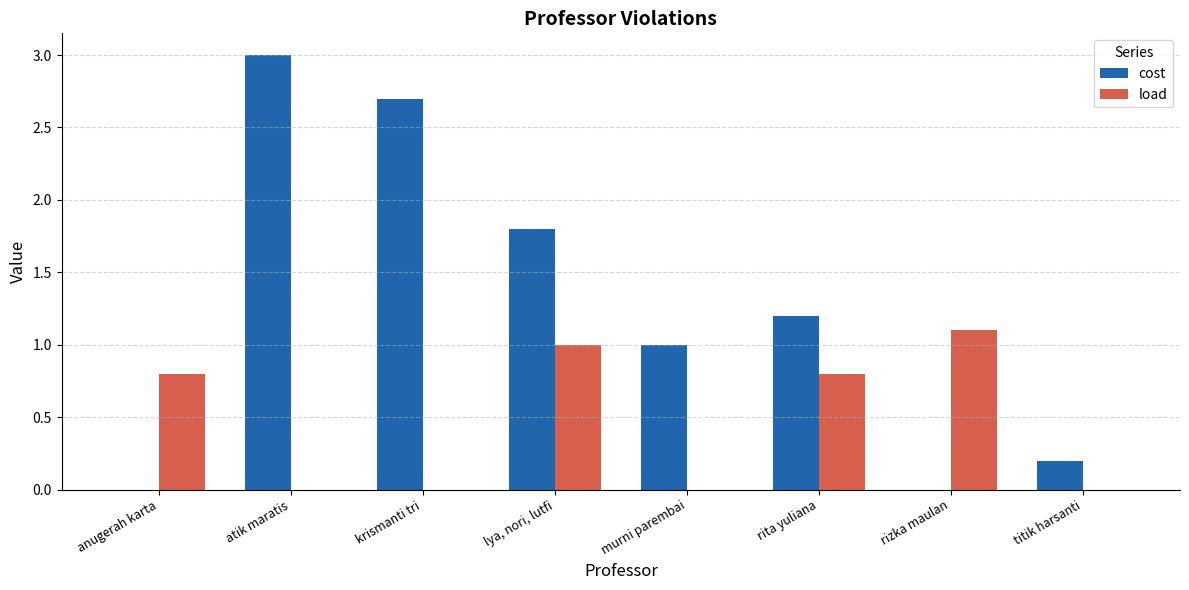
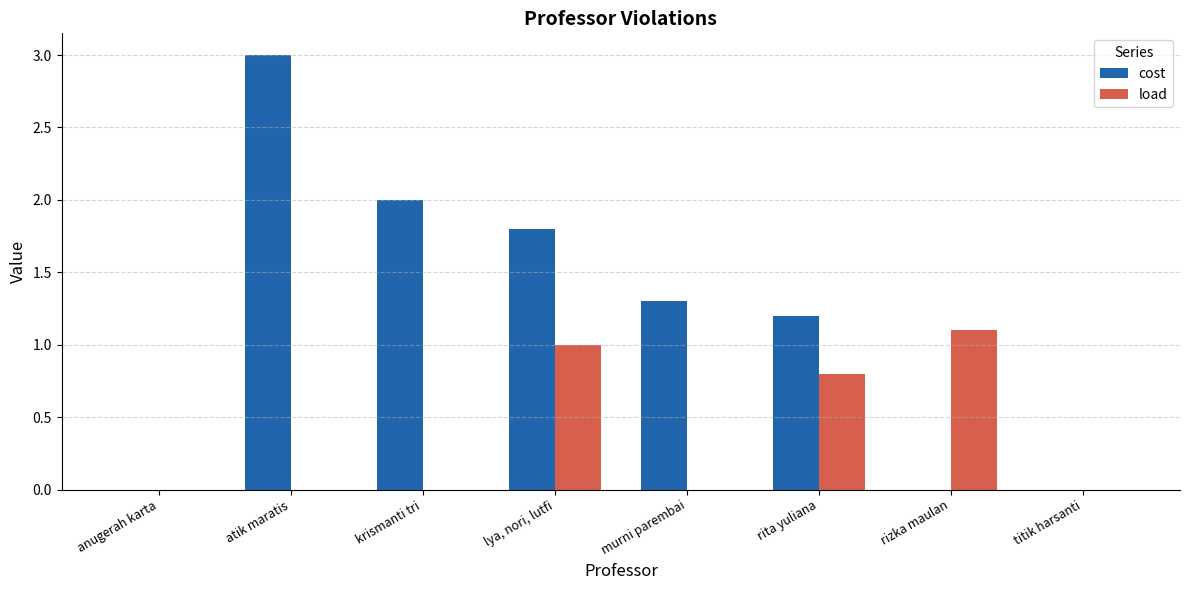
  {
    "cost": {
      "anugerah karta": 0.0,
      "atik maratis": 3.0,
-     "krismanti tri": 2.7,
+     "krismanti tri": 2.0,
      "lya, nori, lutfi": 1.8,
-     "murni parembai": 1.0,
+     "murni parembai": 1.3,
      "rita yuliana": 1.2,
      "rizka maulan": 0.0,
-     "titik harsanti": 0.2
+     "titik harsanti": 0.0
    },
    "load": {
-     "anugerah karta": 0.8,
+     "anugerah karta": 0.0,
      "atik maratis": 0.0,
      "krismanti tri": 0.0,
      "lya, nori, lutfi": 1.0,
      "murni parembai": 0.0,
      "rita yuliana": 0.8,
      "rizka maulan": 1.1,
      "titik harsanti": 0.0
    }
  }
